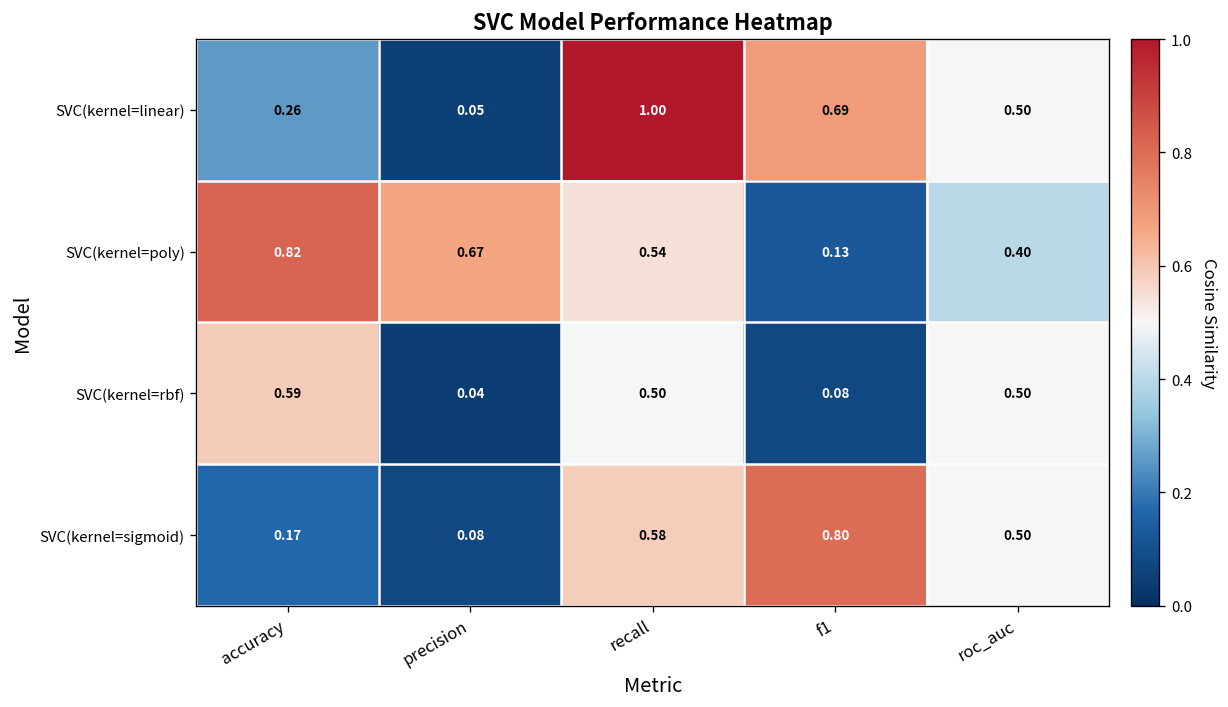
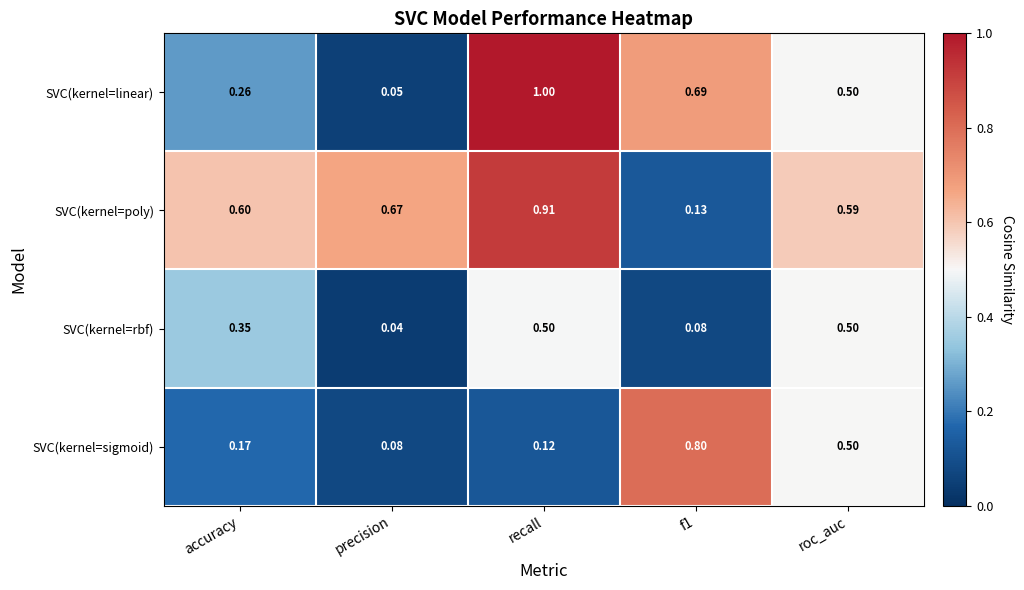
  {
    "SVC(kernel=linear)": {
      "accuracy": 0.26,
      "precision": 0.05,
      "recall": 1.00,
      "f1": 0.69,
      "roc_auc": 0.50
    },
    "SVC(kernel=poly)": {
-     "accuracy": 0.82,
+     "accuracy": 0.60,
      "precision": 0.67,
-     "recall": 0.54,
+     "recall": 0.91,
      "f1": 0.13,
-     "roc_auc": 0.40
+     "roc_auc": 0.59
    },
    "SVC(kernel=rbf)": {
-     "accuracy": 0.59,
+     "accuracy": 0.35,
      "precision": 0.04,
      "recall": 0.50,
      "f1": 0.08,
      "roc_auc": 0.50
    },
    "SVC(kernel=sigmoid)": {
      "accuracy": 0.17,
      "precision": 0.08,
-     "recall": 0.58,
+     "recall": 0.12,
      "f1": 0.80,
      "roc_auc": 0.50
    }
  }
